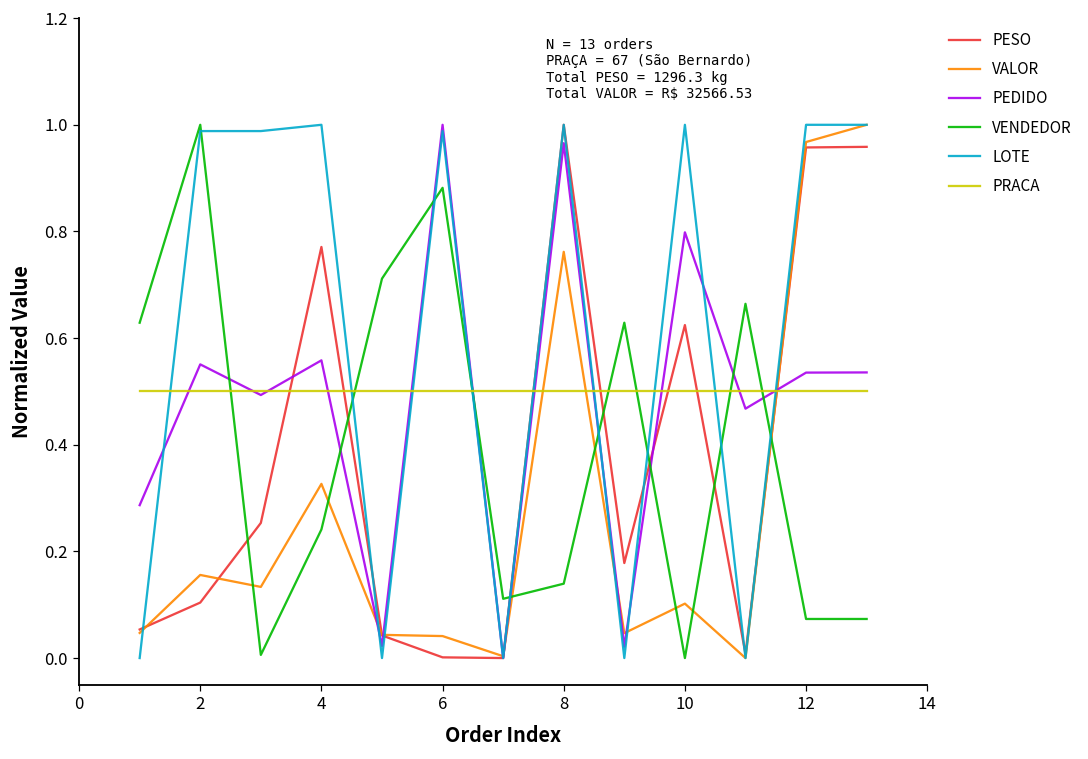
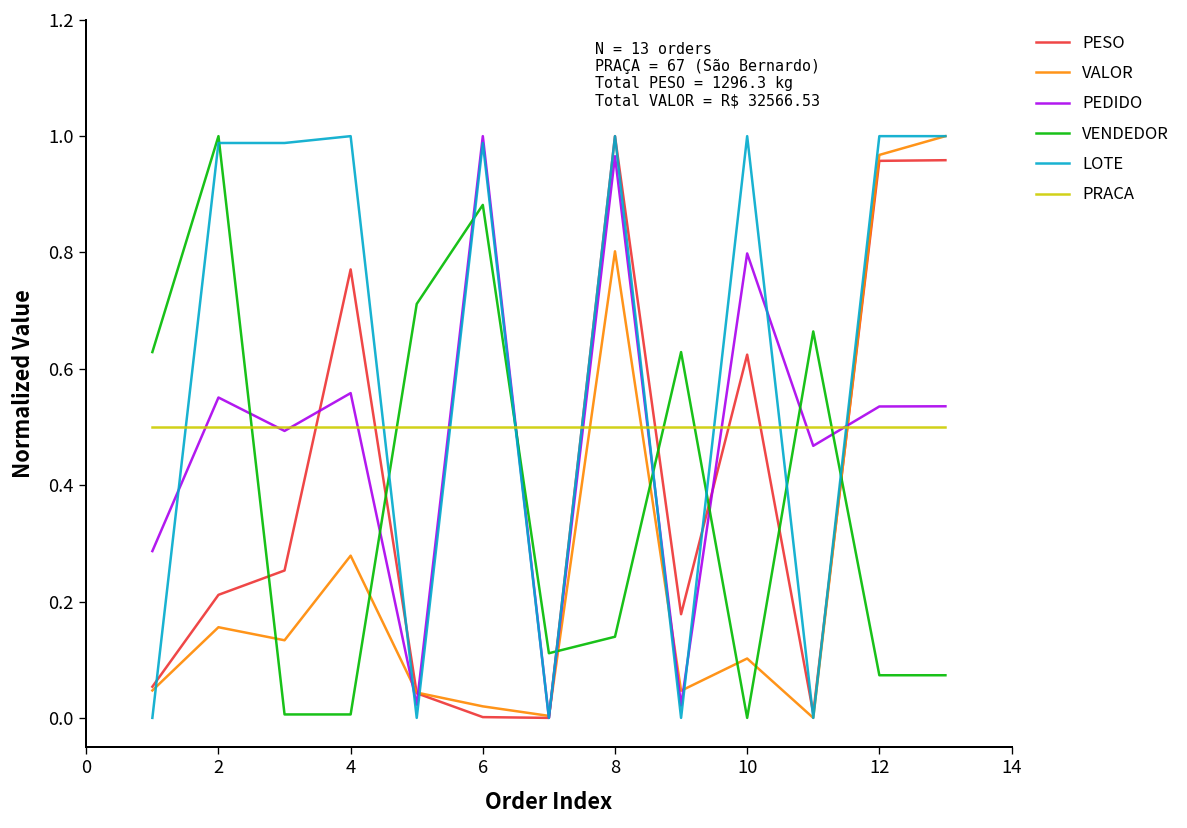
  {
    "PESO": {
-     "2": 0.10,
+     "2": 0.21,
      "4": 0.77,
      "6": 0.00,
      "10": 0.62,
      "12": 0.96
    },
    "VALOR": {
      "2": 0.16,
-     "4": 0.33,
-     "6": 0.04,
-     "8": 0.76,
+     "4": 0.28,
+     "6": 0.02,
+     "8": 0.80,
      "10": 0.10,
      "12": 0.97
    },
    "PEDIDO": {
      "2": 0.55,
      "4": 0.56,
      "6": 1.00,
      "8": 0.97,
      "10": 0.80,
      "12": 0.54
    },
    "VENDEDOR": {
      "2": 1.00,
-     "4": 0.24,
+     "4": 0.01,
      "6": 0.88,
      "8": 0.14,
      "10": 0.00,
      "12": 0.07
    },
    "LOTE": {
      "2": 0.99,
      "4": 1.00,
      "6": 0.99,
      "12": 1.00
    },
    "PRACA": {
      "2": 0.50,
      "4": 0.50,
      "6": 0.50,
      "8": 0.50,
      "10": 0.50,
      "12": 0.50
    }
  }
